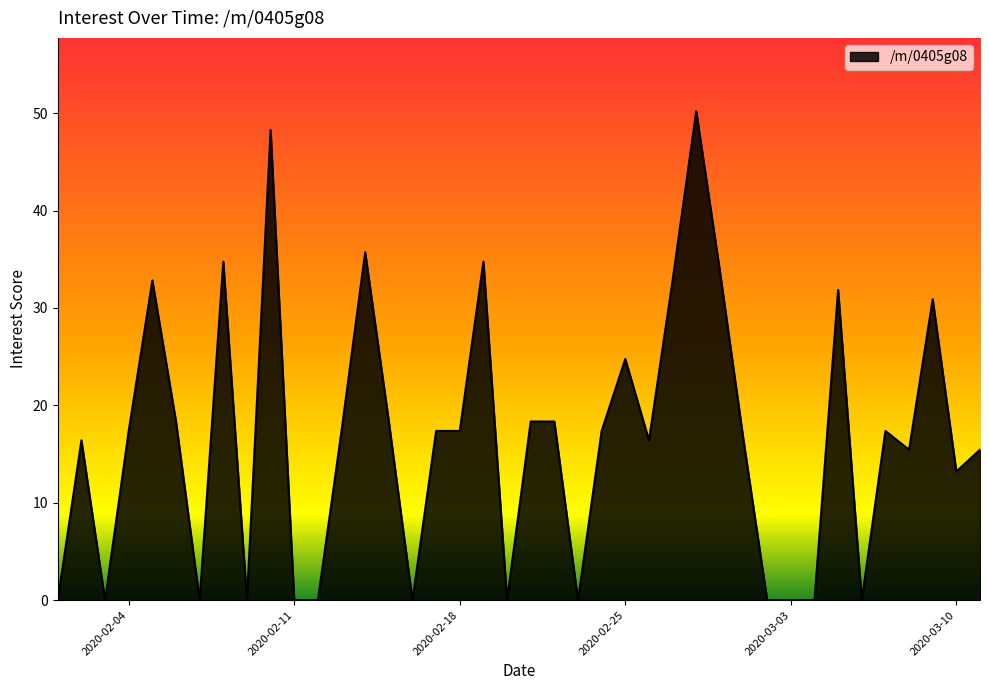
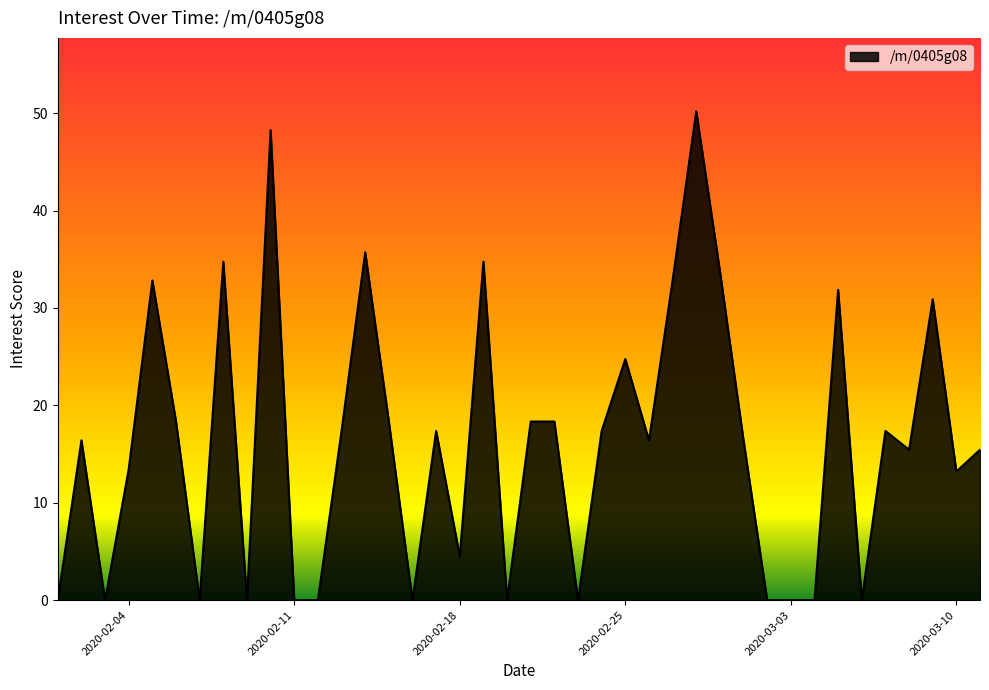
  {
-   "2020-02-04": 17,
+   "2020-02-04": 13,
    "2020-02-11": 0,
-   "2020-02-18": 17,
+   "2020-02-18": 4,
    "2020-02-25": 25,
    "2020-03-03": 0,
    "2020-03-10": 13
  }
